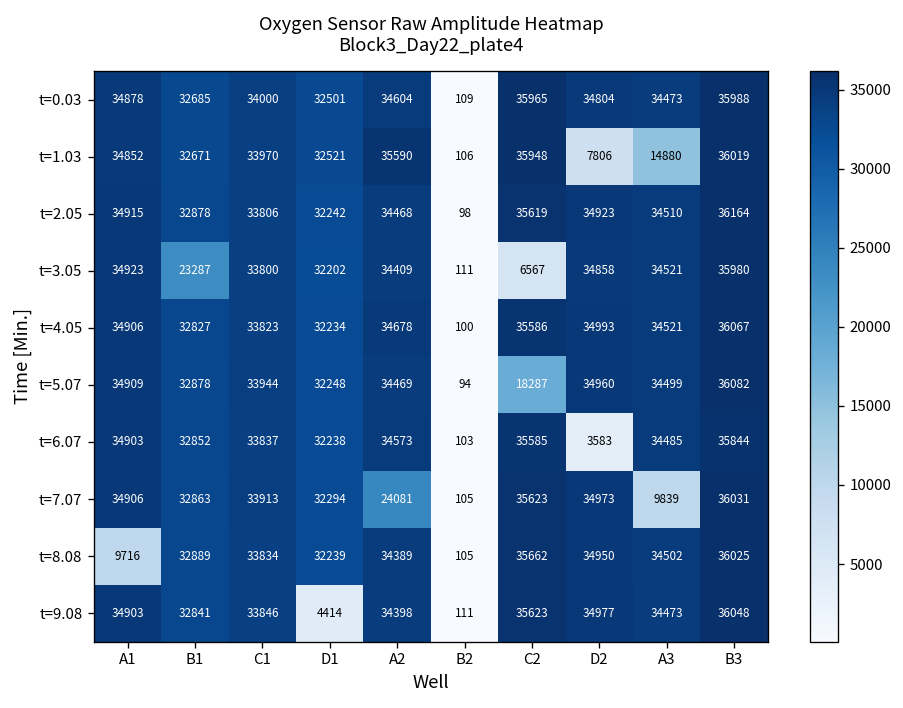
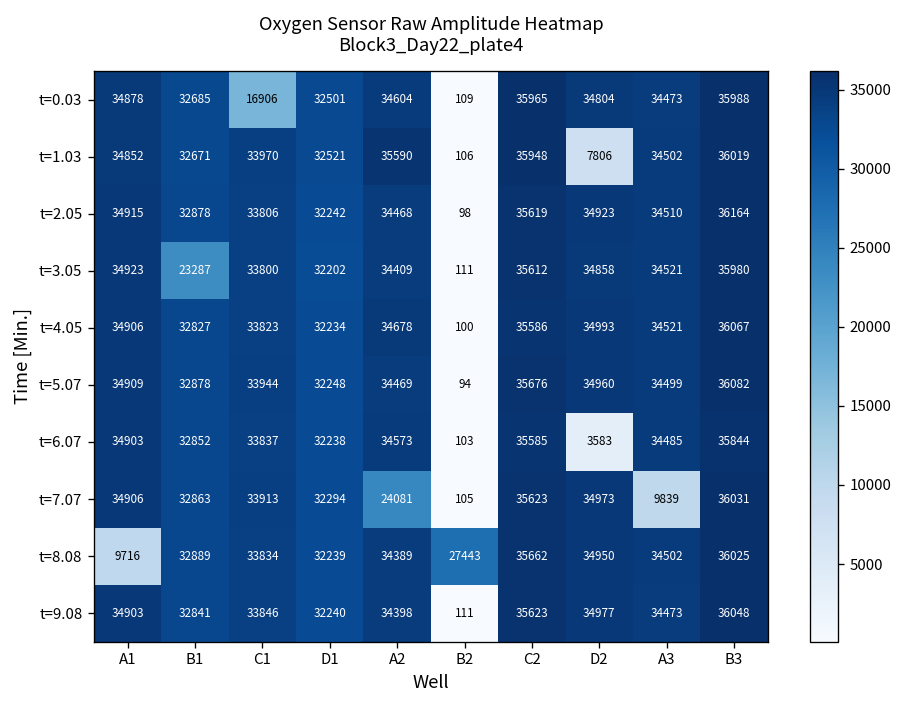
  {
    "t=0.03": {
      "A1": 34878,
      "B1": 32685,
-     "C1": 34000,
+     "C1": 16906,
      "D1": 32501,
      "A2": 34604,
      "B2": 109,
      "C2": 35965,
      "D2": 34804,
      "A3": 34473,
      "B3": 35988
    },
    "t=1.03": {
      "A1": 34852,
      "B1": 32671,
      "C1": 33970,
      "D1": 32521,
      "A2": 35590,
      "B2": 106,
      "C2": 35948,
      "D2": 7806,
-     "A3": 14880,
+     "A3": 34502,
      "B3": 36019
    },
    "t=2.05": {
      "A1": 34915,
      "B1": 32878,
      "C1": 33806,
      "D1": 32242,
      "A2": 34468,
      "B2": 98,
      "C2": 35619,
      "D2": 34923,
      "A3": 34510,
      "B3": 36164
    },
    "t=3.05": {
      "A1": 34923,
      "B1": 23287,
      "C1": 33800,
      "D1": 32202,
      "A2": 34409,
      "B2": 111,
-     "C2": 6567,
+     "C2": 35612,
      "D2": 34858,
      "A3": 34521,
      "B3": 35980
    },
    "t=4.05": {
      "A1": 34906,
      "B1": 32827,
      "C1": 33823,
      "D1": 32234,
      "A2": 34678,
      "B2": 100,
      "C2": 35586,
      "D2": 34993,
      "A3": 34521,
      "B3": 36067
    },
    "t=5.07": {
      "A1": 34909,
      "B1": 32878,
      "C1": 33944,
      "D1": 32248,
      "A2": 34469,
      "B2": 94,
-     "C2": 18287,
+     "C2": 35676,
      "D2": 34960,
      "A3": 34499,
      "B3": 36082
    },
    "t=6.07": {
      "A1": 34903,
      "B1": 32852,
      "C1": 33837,
      "D1": 32238,
      "A2": 34573,
      "B2": 103,
      "C2": 35585,
      "D2": 3583,
      "A3": 34485,
      "B3": 35844
    },
    "t=7.07": {
      "A1": 34906,
      "B1": 32863,
      "C1": 33913,
      "D1": 32294,
      "A2": 24081,
      "B2": 105,
      "C2": 35623,
      "D2": 34973,
      "A3": 9839,
      "B3": 36031
    },
    "t=8.08": {
      "A1": 9716,
      "B1": 32889,
      "C1": 33834,
      "D1": 32239,
      "A2": 34389,
-     "B2": 105,
+     "B2": 27443,
      "C2": 35662,
      "D2": 34950,
      "A3": 34502,
      "B3": 36025
    },
    "t=9.08": {
      "A1": 34903,
      "B1": 32841,
      "C1": 33846,
-     "D1": 4414,
+     "D1": 32240,
      "A2": 34398,
      "B2": 111,
      "C2": 35623,
      "D2": 34977,
      "A3": 34473,
      "B3": 36048
    }
  }
